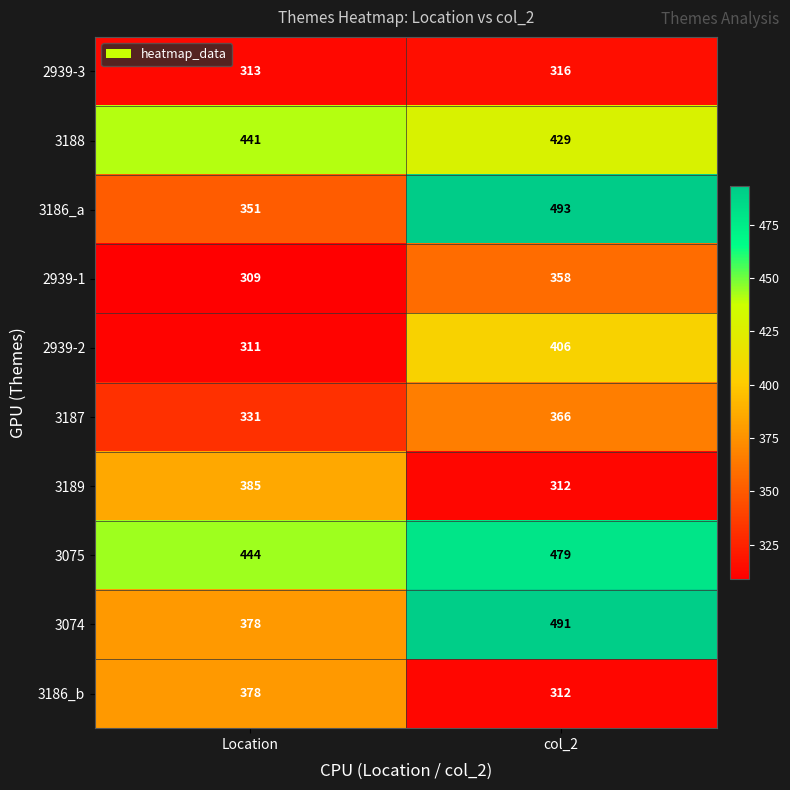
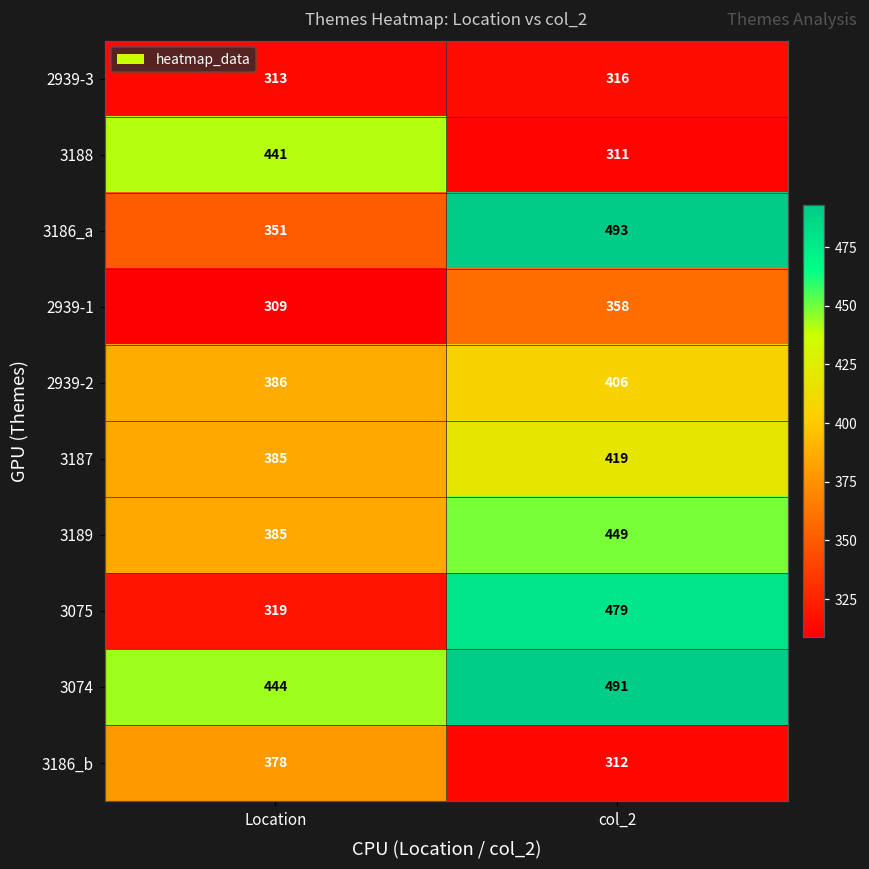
  {
    "2939-3": {
      "Location": 313,
      "col_2": 316
    },
    "3188": {
      "Location": 441,
-     "col_2": 429
+     "col_2": 311
    },
    "3186_a": {
      "Location": 351,
      "col_2": 493
    },
    "2939-1": {
      "Location": 309,
      "col_2": 358
    },
    "2939-2": {
-     "Location": 311,
+     "Location": 386,
      "col_2": 406
    },
    "3187": {
-     "Location": 331,
-     "col_2": 366
+     "Location": 385,
+     "col_2": 419
    },
    "3189": {
      "Location": 385,
-     "col_2": 312
+     "col_2": 449
    },
    "3075": {
-     "Location": 444,
+     "Location": 319,
      "col_2": 479
    },
    "3074": {
-     "Location": 378,
+     "Location": 444,
      "col_2": 491
    },
    "3186_b": {
      "Location": 378,
      "col_2": 312
    }
  }
